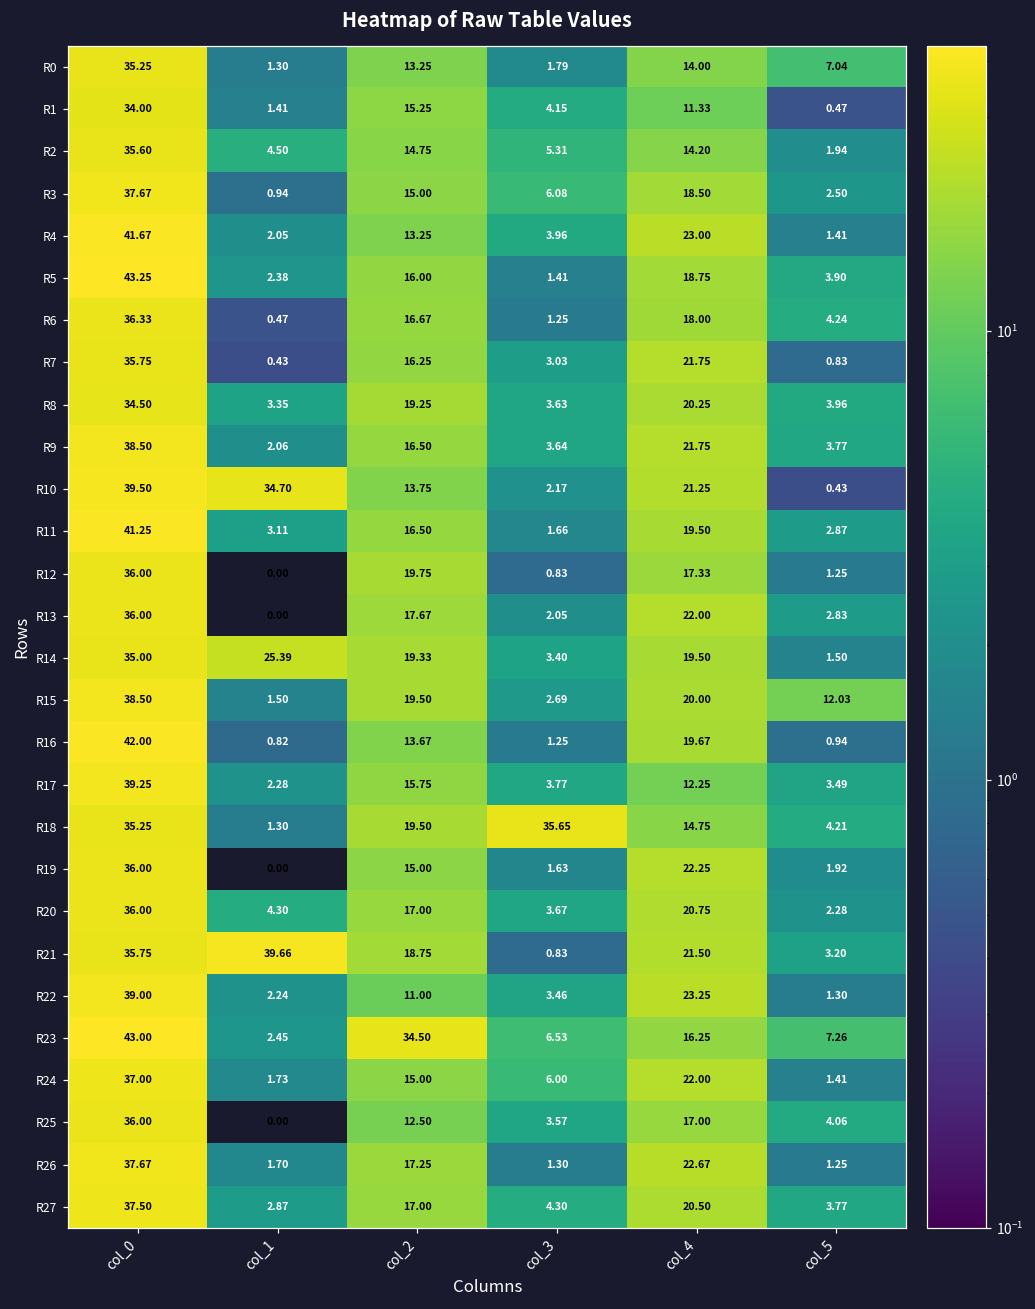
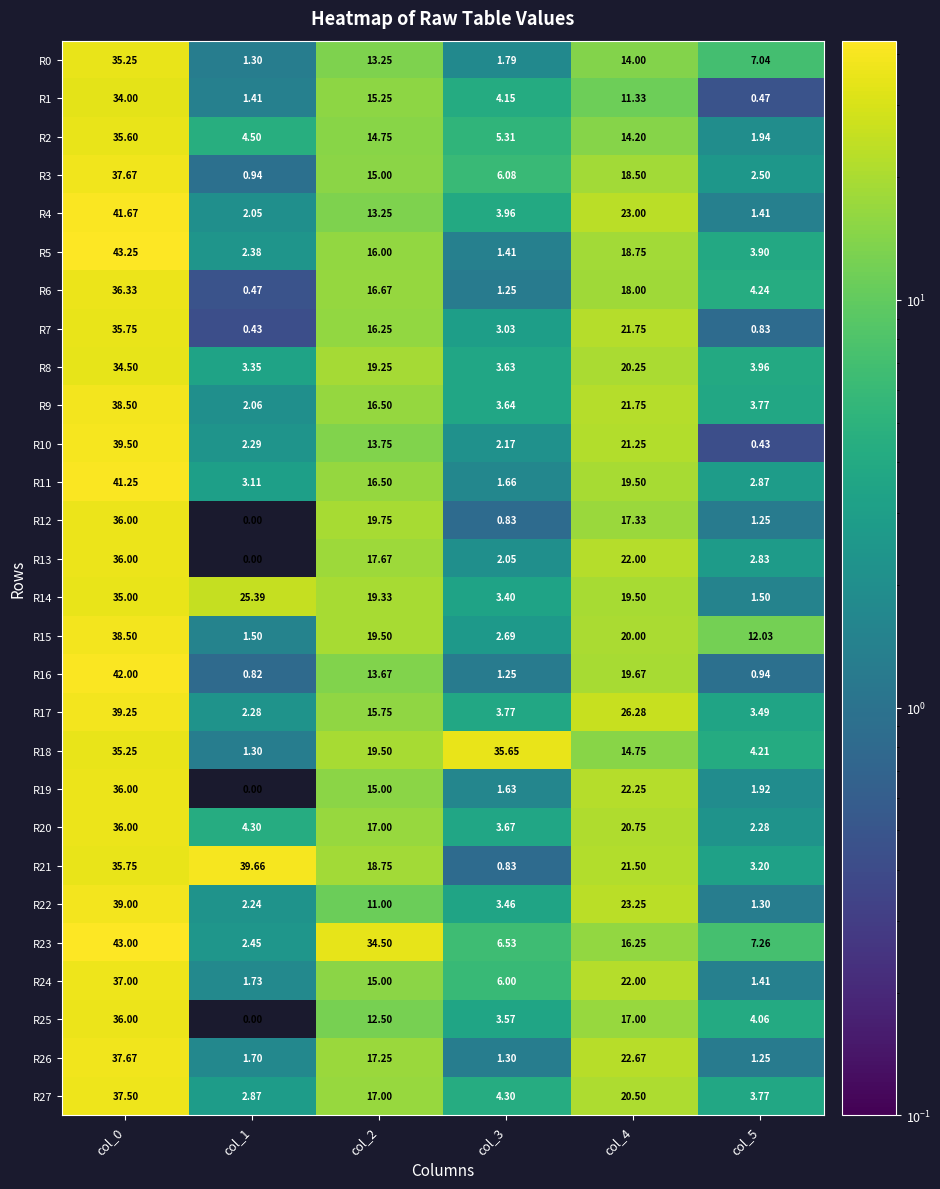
  {
    "R0": {
      "col_0": 35.25,
      "col_1": 1.30,
      "col_2": 13.25,
      "col_3": 1.79,
      "col_4": 14.00,
      "col_5": 7.04
    },
    "R1": {
      "col_0": 34.00,
      "col_1": 1.41,
      "col_2": 15.25,
      "col_3": 4.15,
      "col_4": 11.33,
      "col_5": 0.47
    },
    "R2": {
      "col_0": 35.60,
      "col_1": 4.50,
      "col_2": 14.75,
      "col_3": 5.31,
      "col_4": 14.20,
      "col_5": 1.94
    },
    "R3": {
      "col_0": 37.67,
      "col_1": 0.94,
      "col_2": 15.00,
      "col_3": 6.08,
      "col_4": 18.50,
      "col_5": 2.50
    },
    "R4": {
      "col_0": 41.67,
      "col_1": 2.05,
      "col_2": 13.25,
      "col_3": 3.96,
      "col_4": 23.00,
      "col_5": 1.41
    },
    "R5": {
      "col_0": 43.25,
      "col_1": 2.38,
      "col_2": 16.00,
      "col_3": 1.41,
      "col_4": 18.75,
      "col_5": 3.90
    },
    "R6": {
      "col_0": 36.33,
      "col_1": 0.47,
      "col_2": 16.67,
      "col_3": 1.25,
      "col_4": 18.00,
      "col_5": 4.24
    },
    "R7": {
      "col_0": 35.75,
      "col_1": 0.43,
      "col_2": 16.25,
      "col_3": 3.03,
      "col_4": 21.75,
      "col_5": 0.83
    },
    "R8": {
      "col_0": 34.50,
      "col_1": 3.35,
      "col_2": 19.25,
      "col_3": 3.63,
      "col_4": 20.25,
      "col_5": 3.96
    },
    "R9": {
      "col_0": 38.50,
      "col_1": 2.06,
      "col_2": 16.50,
      "col_3": 3.64,
      "col_4": 21.75,
      "col_5": 3.77
    },
    "R10": {
      "col_0": 39.50,
-     "col_1": 34.70,
+     "col_1": 2.29,
      "col_2": 13.75,
      "col_3": 2.17,
      "col_4": 21.25,
      "col_5": 0.43
    },
    "R11": {
      "col_0": 41.25,
      "col_1": 3.11,
      "col_2": 16.50,
      "col_3": 1.66,
      "col_4": 19.50,
      "col_5": 2.87
    },
    "R12": {
      "col_0": 36.00,
      "col_2": 19.75,
      "col_3": 0.83,
      "col_4": 17.33,
      "col_5": 1.25
    },
    "R13": {
      "col_0": 36.00,
      "col_2": 17.67,
      "col_3": 2.05,
      "col_4": 22.00,
      "col_5": 2.83
    },
    "R14": {
      "col_0": 35.00,
      "col_1": 25.39,
      "col_2": 19.33,
      "col_3": 3.40,
      "col_4": 19.50,
      "col_5": 1.50
    },
    "R15": {
      "col_0": 38.50,
      "col_1": 1.50,
      "col_2": 19.50,
      "col_3": 2.69,
      "col_4": 20.00,
      "col_5": 12.03
    },
    "R16": {
      "col_0": 42.00,
      "col_1": 0.82,
      "col_2": 13.67,
      "col_3": 1.25,
      "col_4": 19.67,
      "col_5": 0.94
    },
    "R17": {
      "col_0": 39.25,
      "col_1": 2.28,
      "col_2": 15.75,
      "col_3": 3.77,
-     "col_4": 12.25,
+     "col_4": 26.28,
      "col_5": 3.49
    },
    "R18": {
      "col_0": 35.25,
      "col_1": 1.30,
      "col_2": 19.50,
      "col_3": 35.65,
      "col_4": 14.75,
      "col_5": 4.21
    },
    "R19": {
      "col_0": 36.00,
      "col_2": 15.00,
      "col_3": 1.63,
      "col_4": 22.25,
      "col_5": 1.92
    },
    "R20": {
      "col_0": 36.00,
      "col_1": 4.30,
      "col_2": 17.00,
      "col_3": 3.67,
      "col_4": 20.75,
      "col_5": 2.28
    },
    "R21": {
      "col_0": 35.75,
      "col_1": 39.66,
      "col_2": 18.75,
      "col_3": 0.83,
      "col_4": 21.50,
      "col_5": 3.20
    },
    "R22": {
      "col_0": 39.00,
      "col_1": 2.24,
      "col_2": 11.00,
      "col_3": 3.46,
      "col_4": 23.25,
      "col_5": 1.30
    },
    "R23": {
      "col_0": 43.00,
      "col_1": 2.45,
      "col_2": 34.50,
      "col_3": 6.53,
      "col_4": 16.25,
      "col_5": 7.26
    },
    "R24": {
      "col_0": 37.00,
      "col_1": 1.73,
      "col_2": 15.00,
      "col_3": 6.00,
      "col_4": 22.00,
      "col_5": 1.41
    },
    "R25": {
      "col_0": 36.00,
      "col_2": 12.50,
      "col_3": 3.57,
      "col_4": 17.00,
      "col_5": 4.06
    },
    "R26": {
      "col_0": 37.67,
      "col_1": 1.70,
      "col_2": 17.25,
      "col_3": 1.30,
      "col_4": 22.67,
      "col_5": 1.25
    },
    "R27": {
      "col_0": 37.50,
      "col_1": 2.87,
      "col_2": 17.00,
      "col_3": 4.30,
      "col_4": 20.50,
      "col_5": 3.77
    }
  }
